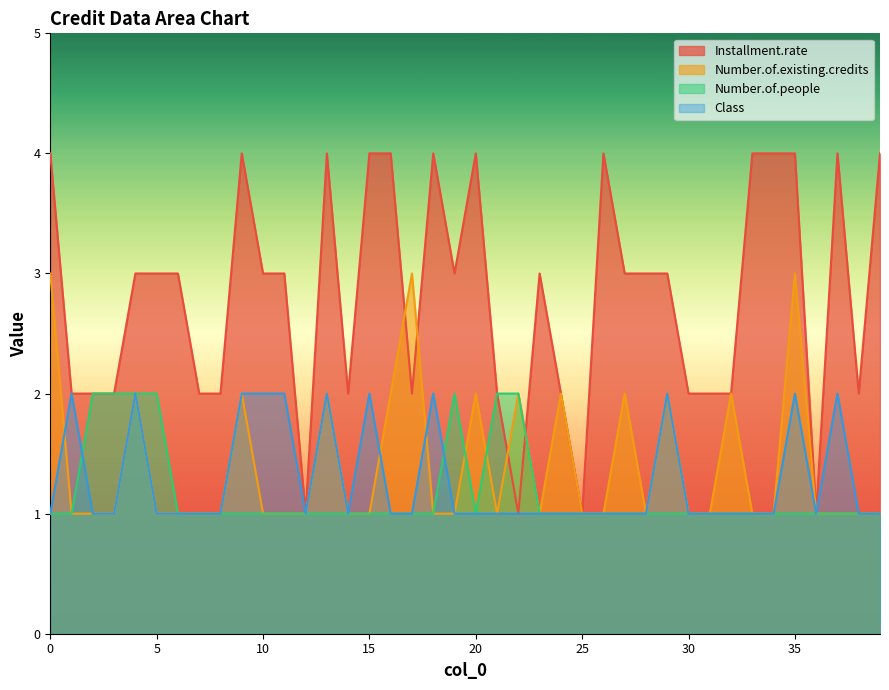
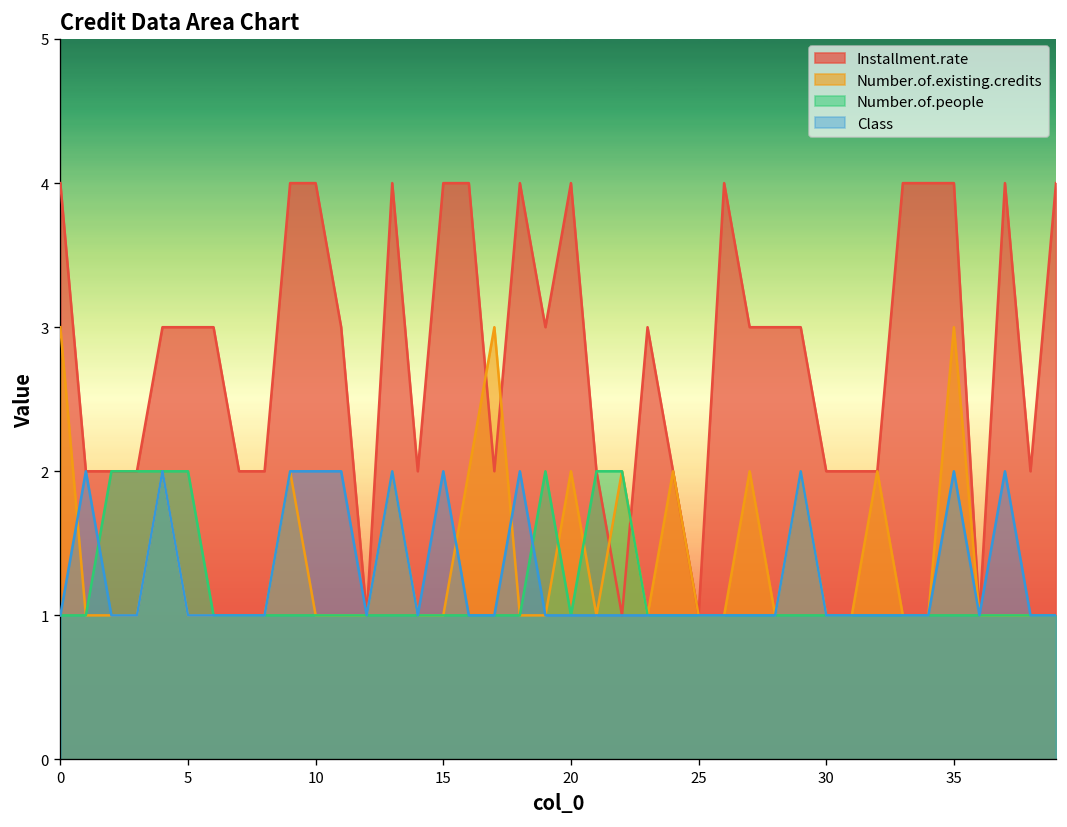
  {
    "Installment.rate": {
      "0": 4,
      "5": 3,
-     "10": 3,
+     "10": 4,
      "15": 4,
      "20": 4,
      "30": 2,
      "35": 4
    },
    "Number.of.existing.credits": {
      "0": 3,
      "20": 2,
      "35": 3
    },
    "Number.of.people": {
      "5": 2,
      "35": 1
    },
    "Class": {
      "10": 2,
      "15": 2,
      "35": 2
    }
  }
